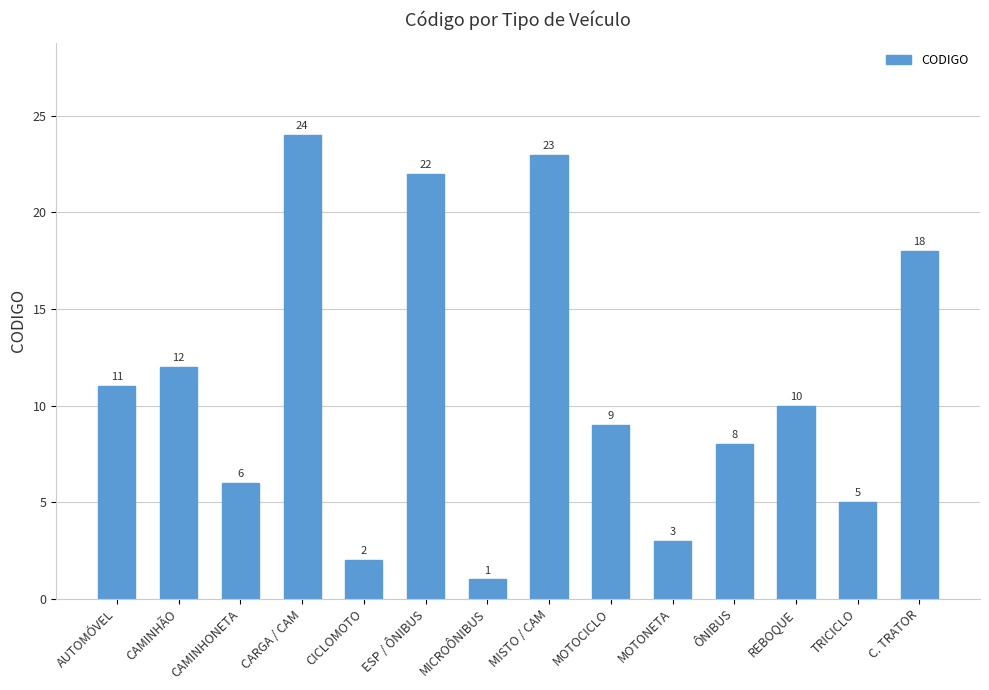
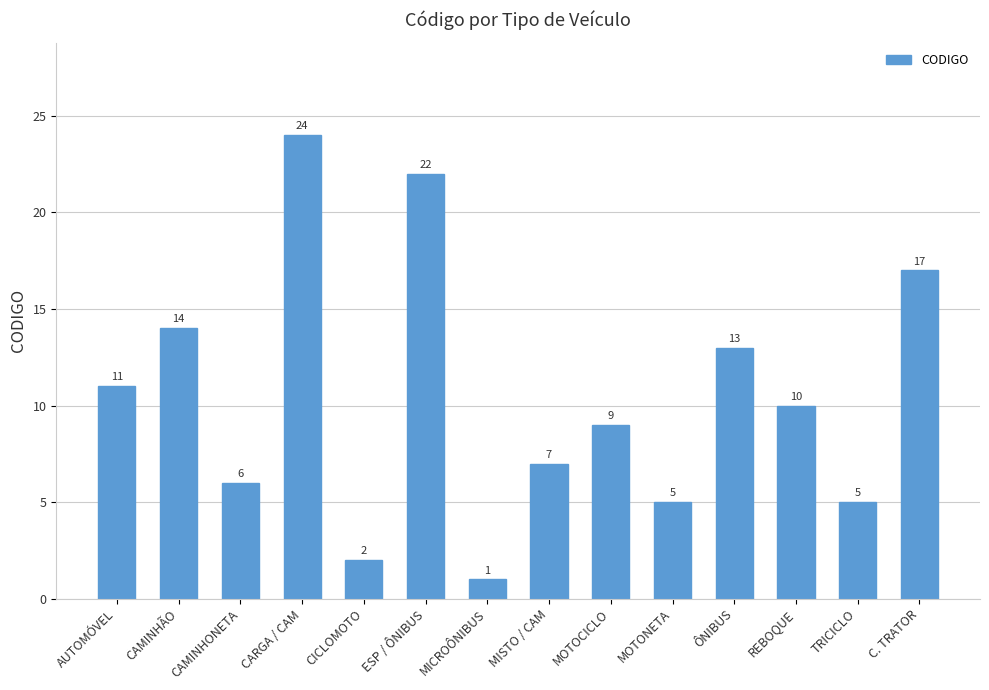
  {
    "AUTOMÓVEL": 11,
-   "CAMINHÃO": 12,
+   "CAMINHÃO": 14,
    "CAMINHONETA": 6,
    "CARGA / CAM": 24,
    "CICLOMOTO": 2,
    "ESP / ÔNIBUS": 22,
    "MICROÔNIBUS": 1,
-   "MISTO / CAM": 23,
+   "MISTO / CAM": 7,
    "MOTOCICLO": 9,
-   "MOTONETA": 3,
-   "ÔNIBUS": 8,
+   "MOTONETA": 5,
+   "ÔNIBUS": 13,
    "REBOQUE": 10,
    "TRICICLO": 5,
-   "C. TRATOR": 18
+   "C. TRATOR": 17
  }
